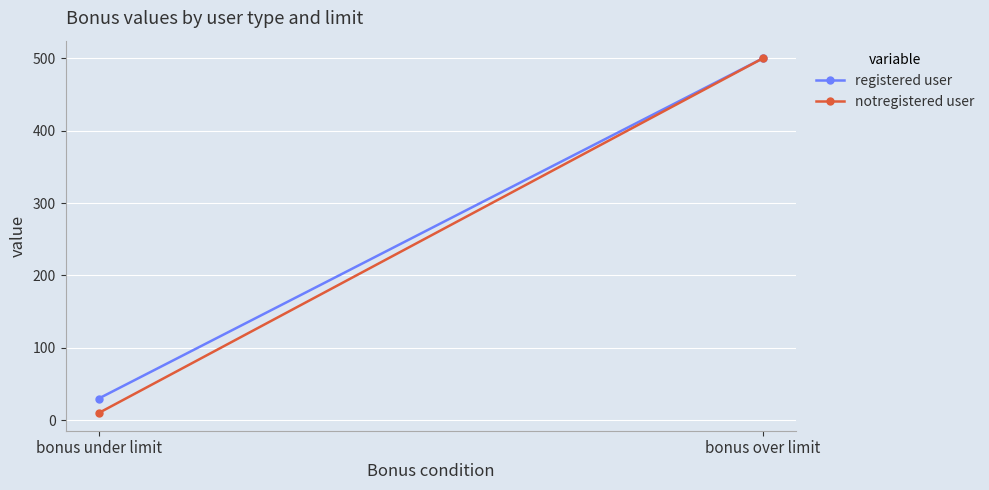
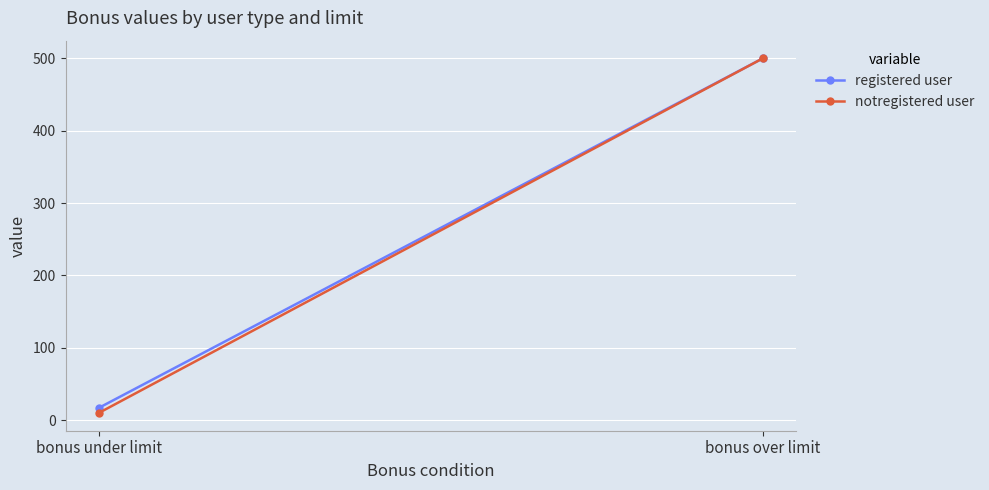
  {
    "registered user": {
-     "bonus under limit": 30
+     "bonus under limit": 20
    },
    "notregistered user": {
      "bonus under limit": 10
    }
  }
